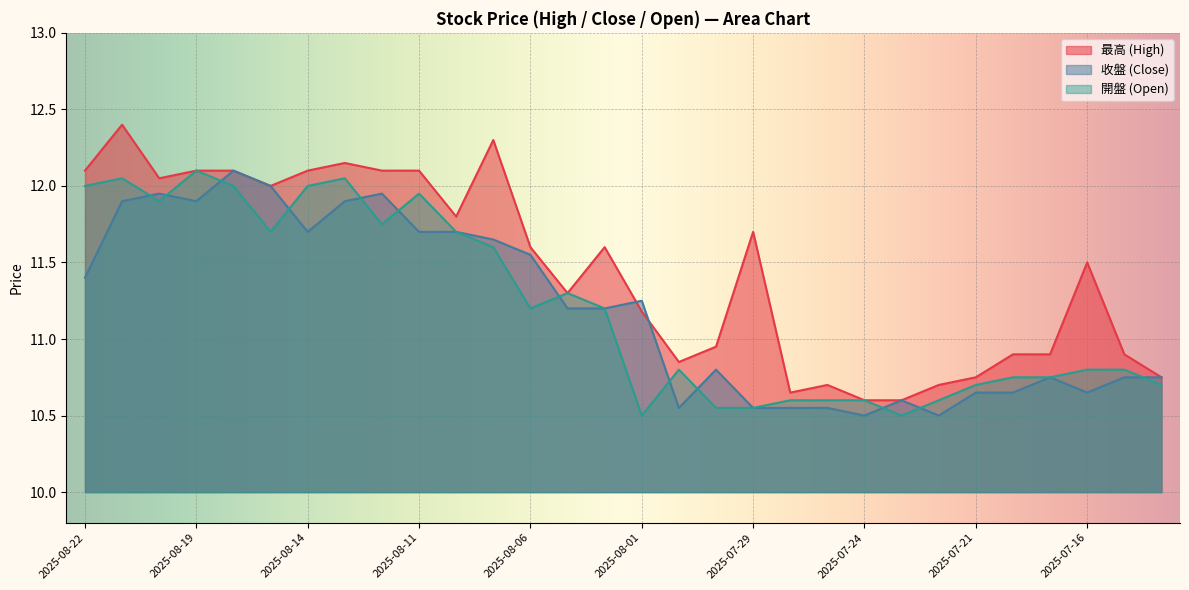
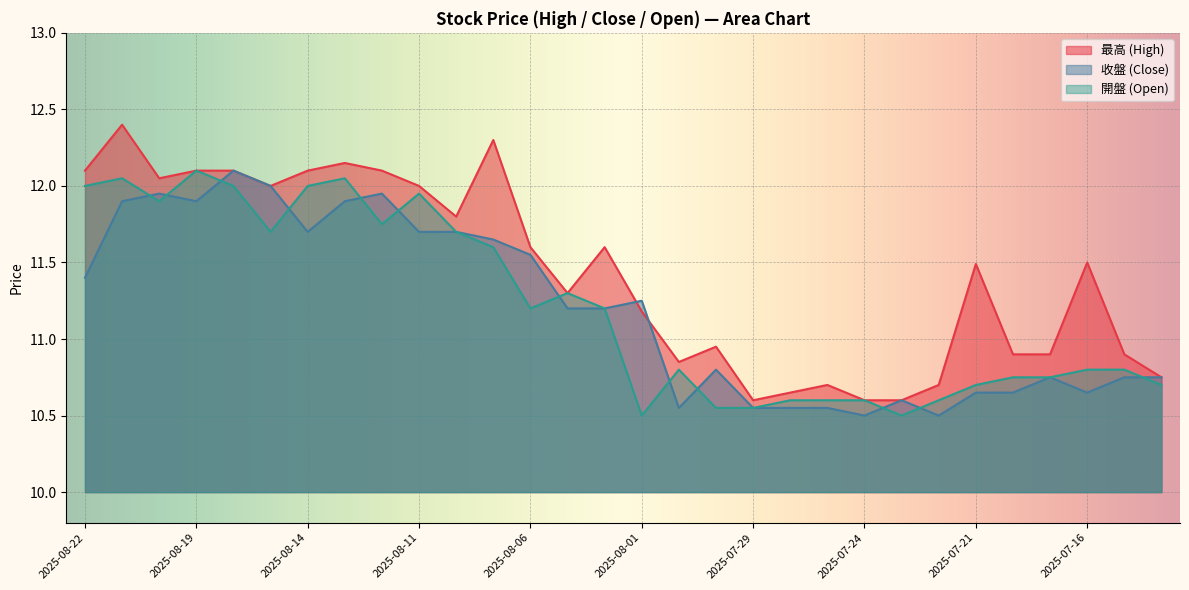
  {
    "最高 (High)": {
      "2025-08-22": 12.10,
      "2025-08-14": 12.10,
-     "2025-08-11": 12.1,
+     "2025-08-11": 12.0,
      "2025-08-06": 11.60,
      "2025-08-01": 11.18,
-     "2025-07-29": 11.7,
-     "2025-07-21": 10.75,
+     "2025-07-29": 10.6,
+     "2025-07-21": 11.49,
      "2025-07-16": 11.50
    }
  }
